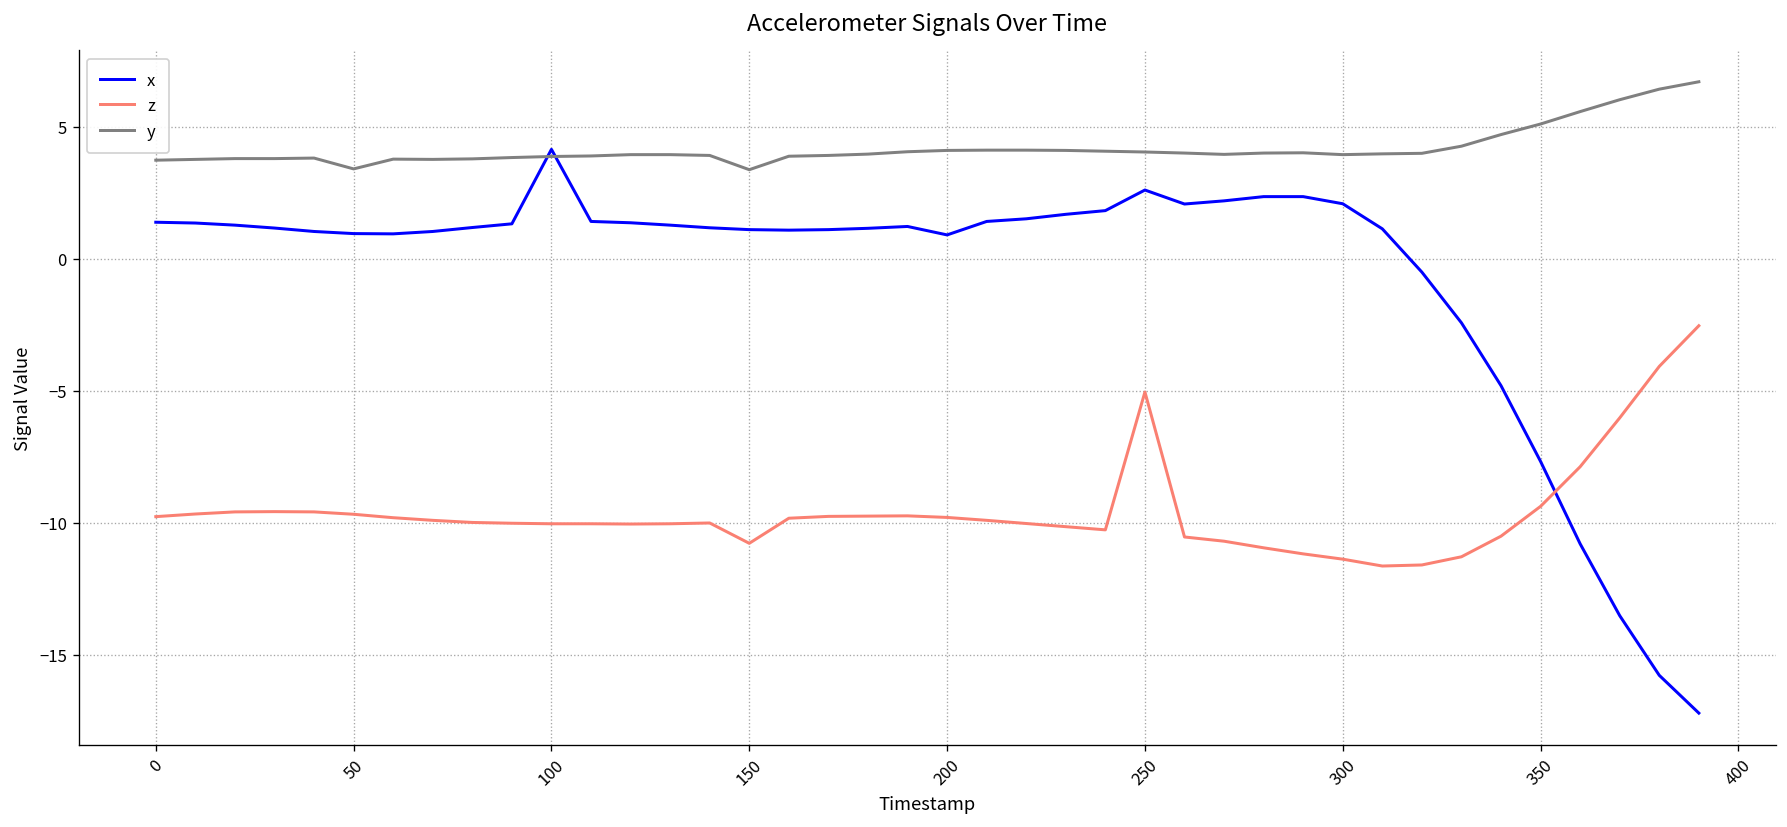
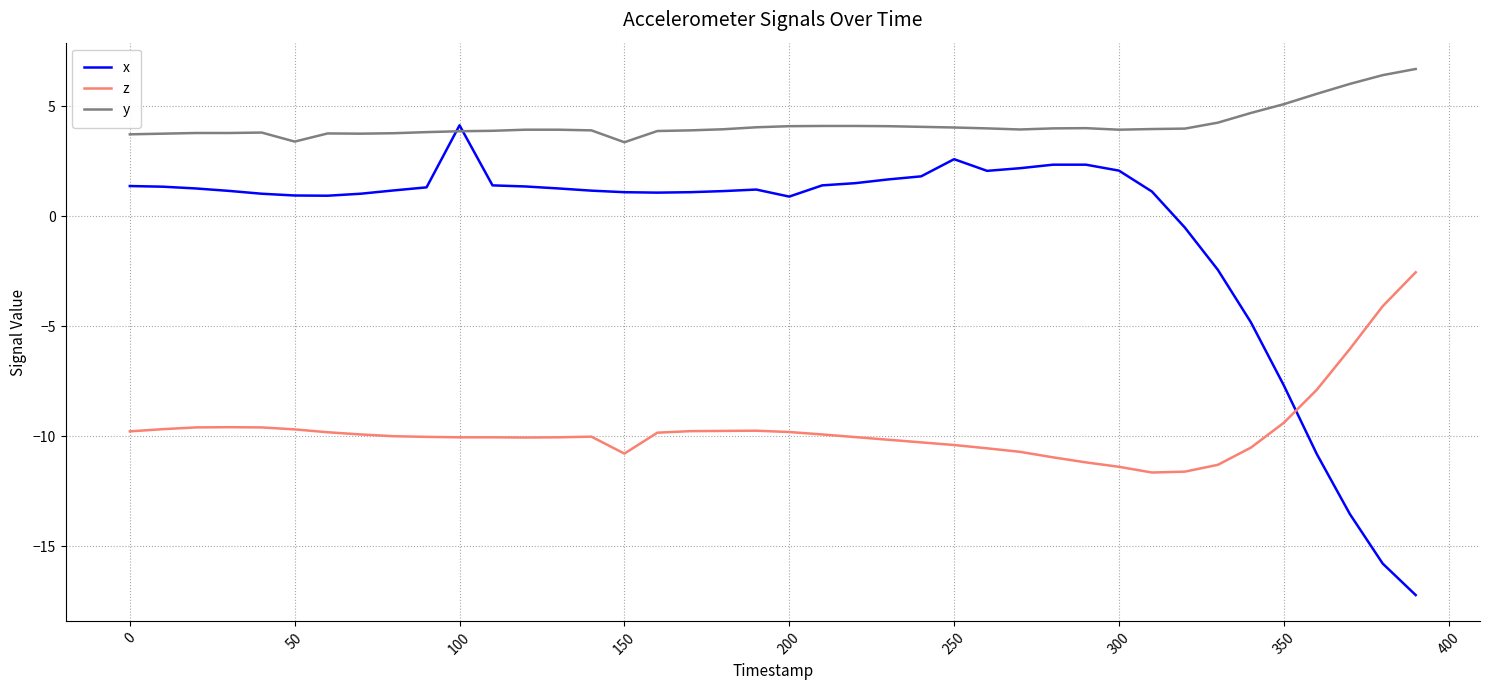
  {
    "x": {
      "0": 1.4,
      "50": 1.0,
      "100": 4.1,
      "150": 1.1,
      "200": 0.9,
      "250": 2.6,
      "300": 2.1,
      "350": -7.7
    },
    "z": {
      "0": -9.8,
      "50": -9.7,
      "100": -10.0,
      "150": -10.8,
      "200": -9.8,
-     "250": -5.1,
+     "250": -10.4,
      "300": -11.4,
      "350": -9.4
    },
    "y": {
      "0": 3.7,
      "50": 3.4,
      "100": 3.9,
      "150": 3.4,
      "200": 4.1,
      "250": 4.0,
      "300": 3.9,
      "350": 5.1
    }
  }
